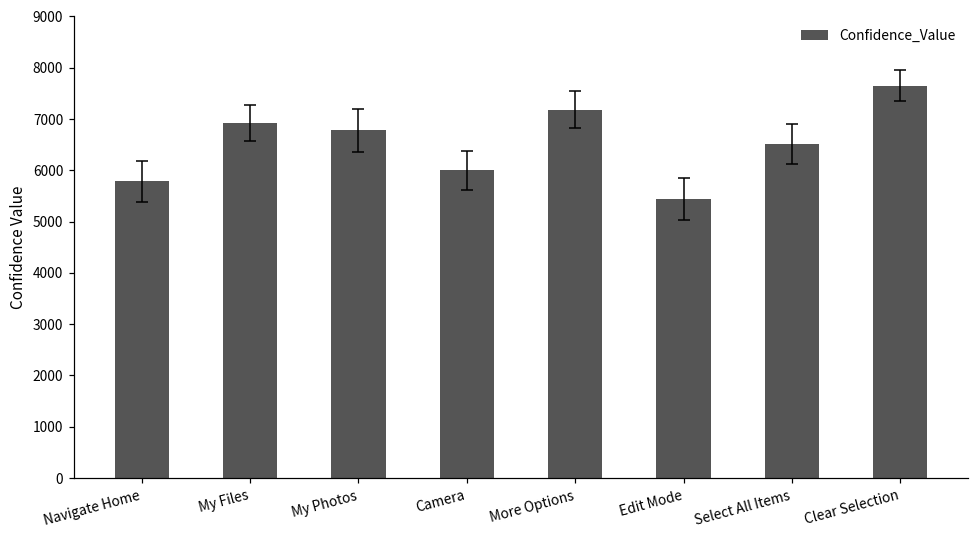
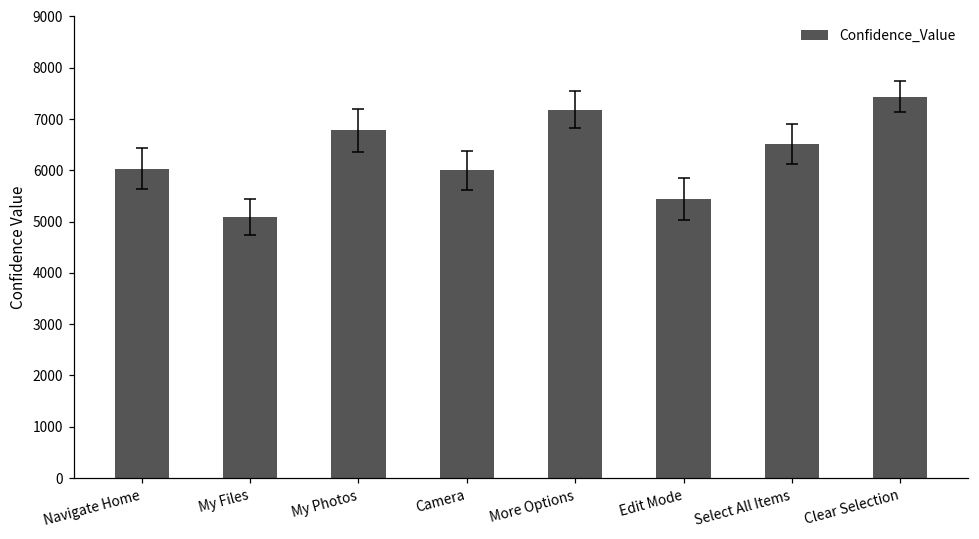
  {
    "Confidence_Value": {
-     "Navigate Home": 5800,
-     "My Files": 6900,
+     "Navigate Home": 6000,
+     "My Files": 5100,
      "My Photos": 6800,
      "Camera": 6000,
      "More Options": 7200,
      "Edit Mode": 5400,
      "Select All Items": 6500,
-     "Clear Selection": 7700
+     "Clear Selection": 7400
    }
  }
